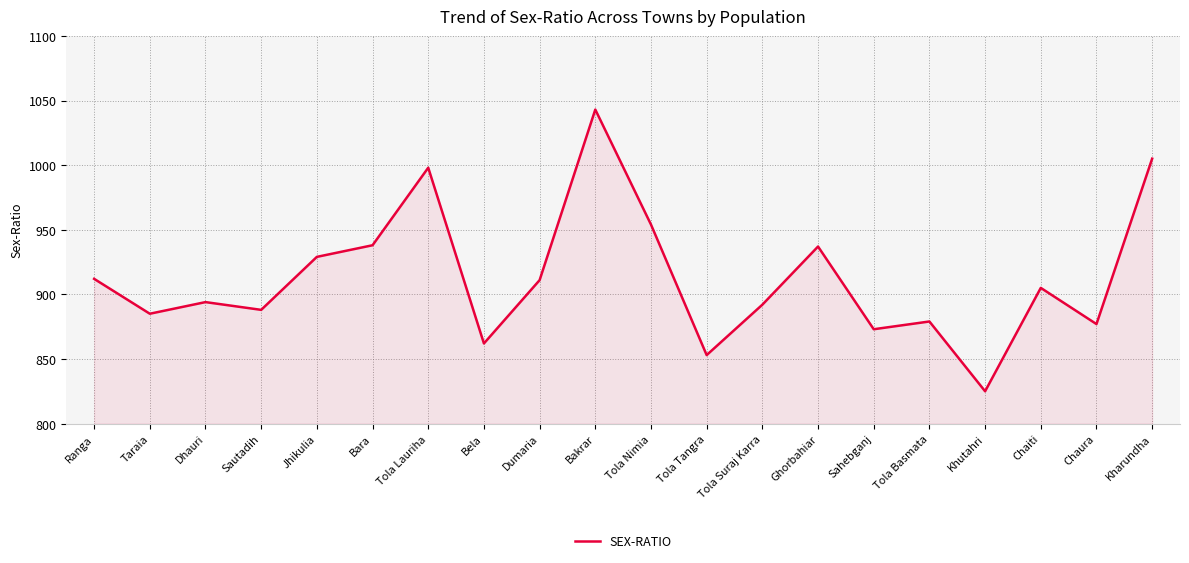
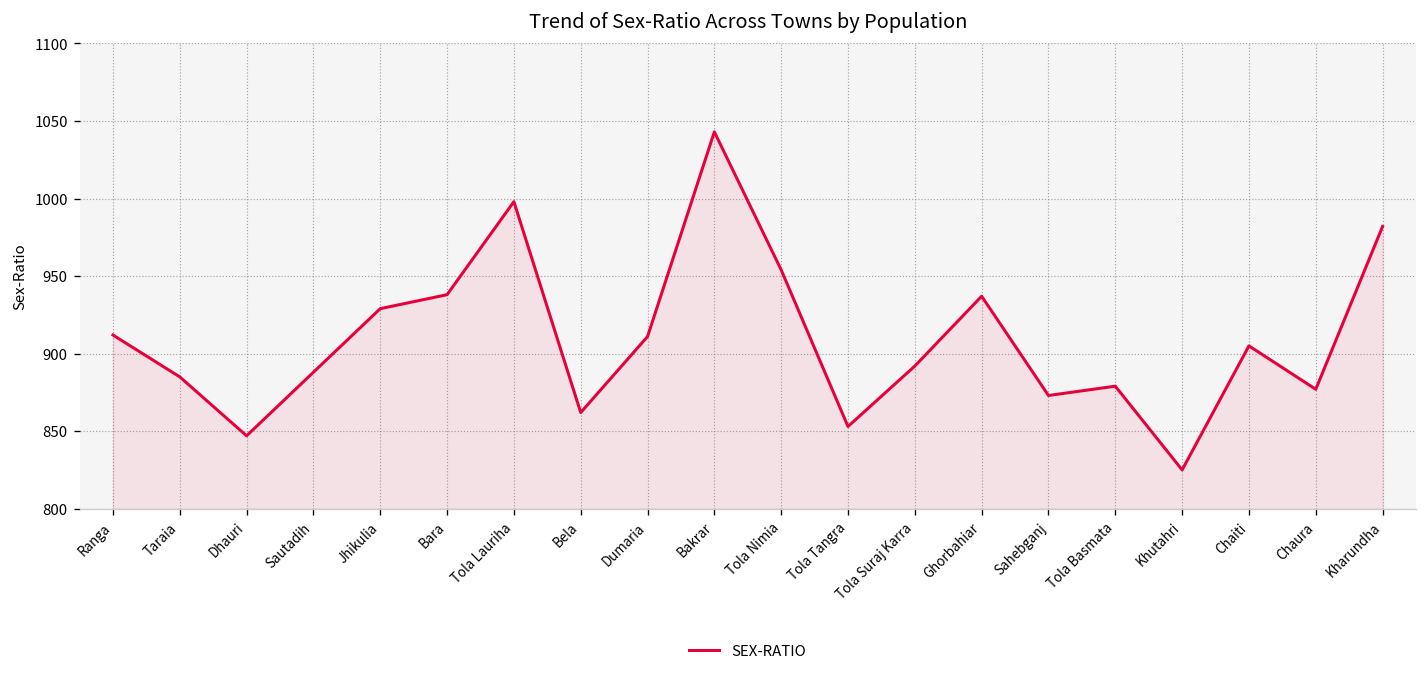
  {
    "Ranga": 912,
    "Taraia": 885,
-   "Dhauri": 894,
+   "Dhauri": 847,
    "Sautadih": 888,
    "Jhikulia": 929,
    "Bara": 938,
    "Tola Lauriha": 998,
    "Bela": 862,
    "Dumaria": 911,
    "Bakrar": 1043,
    "Tola Nimia": 954,
    "Tola Tangra": 853,
    "Tola Suraj Karra": 892,
    "Ghorbahiar": 937,
    "Sahebganj": 873,
    "Tola Basmata": 879,
    "Khutahri": 825,
    "Chaiti": 905,
    "Chaura": 877,
-   "Kharundha": 1005
+   "Kharundha": 982
  }
